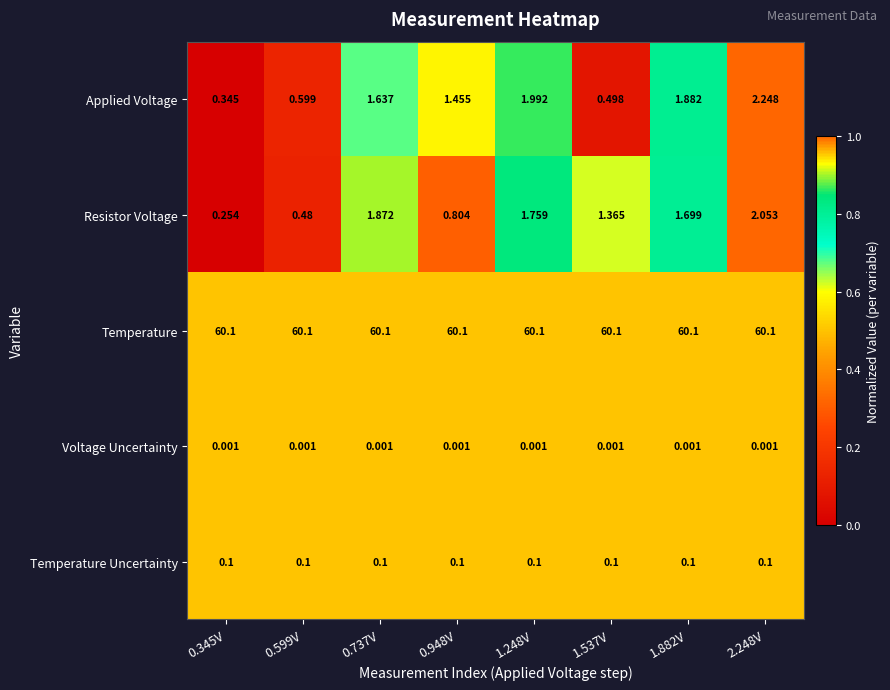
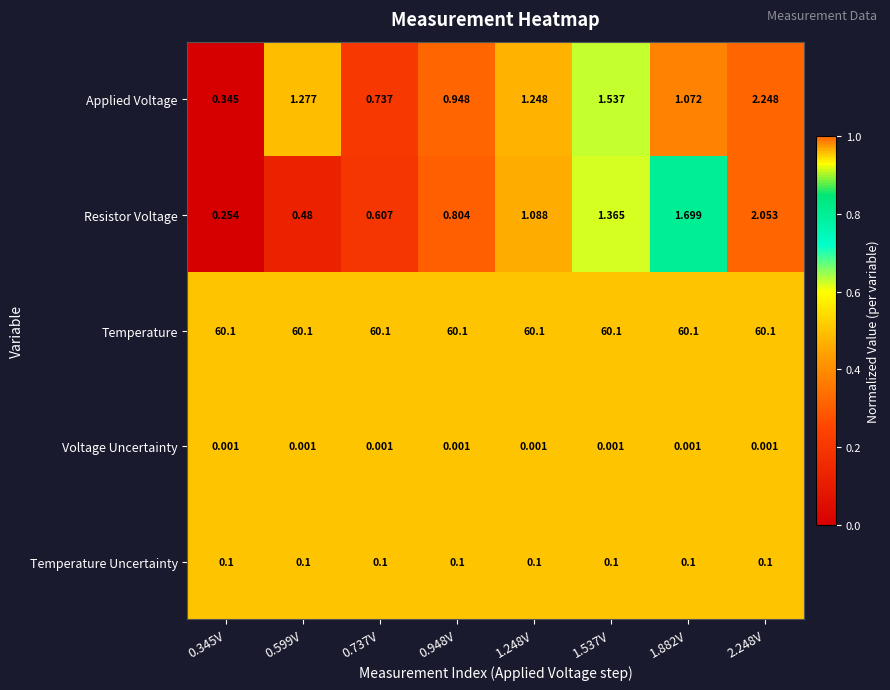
  {
    "Applied Voltage": {
      "0.345V": 0.345,
-     "0.599V": 0.599,
-     "0.737V": 1.637,
-     "0.948V": 1.455,
-     "1.248V": 1.992,
-     "1.537V": 0.498,
-     "1.882V": 1.882,
+     "0.599V": 1.277,
+     "0.737V": 0.737,
+     "0.948V": 0.948,
+     "1.248V": 1.248,
+     "1.537V": 1.537,
+     "1.882V": 1.072,
      "2.248V": 2.248
    },
    "Resistor Voltage": {
      "0.345V": 0.254,
      "0.599V": 0.48,
-     "0.737V": 1.872,
+     "0.737V": 0.607,
      "0.948V": 0.804,
-     "1.248V": 1.759,
+     "1.248V": 1.088,
      "1.537V": 1.365,
      "1.882V": 1.699,
      "2.248V": 2.053
    },
    "Temperature": {
      "0.345V": 60.1,
      "0.599V": 60.1,
      "0.737V": 60.1,
      "0.948V": 60.1,
      "1.248V": 60.1,
      "1.537V": 60.1,
      "1.882V": 60.1,
      "2.248V": 60.1
    },
    "Voltage Uncertainty": {
      "0.345V": 0.001,
      "0.599V": 0.001,
      "0.737V": 0.001,
      "0.948V": 0.001,
      "1.248V": 0.001,
      "1.537V": 0.001,
      "1.882V": 0.001,
      "2.248V": 0.001
    },
    "Temperature Uncertainty": {
      "0.345V": 0.1,
      "0.599V": 0.1,
      "0.737V": 0.1,
      "0.948V": 0.1,
      "1.248V": 0.1,
      "1.537V": 0.1,
      "1.882V": 0.1,
      "2.248V": 0.1
    }
  }
